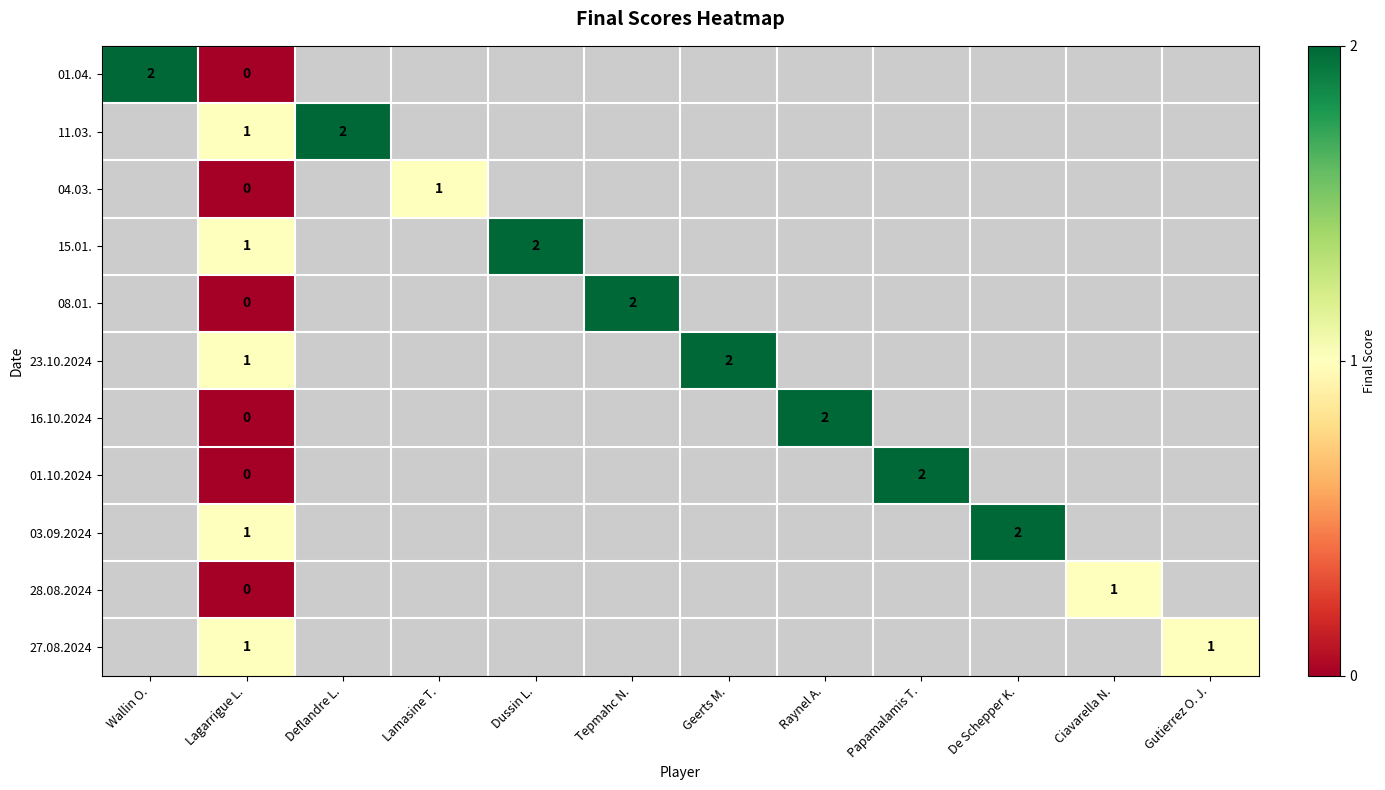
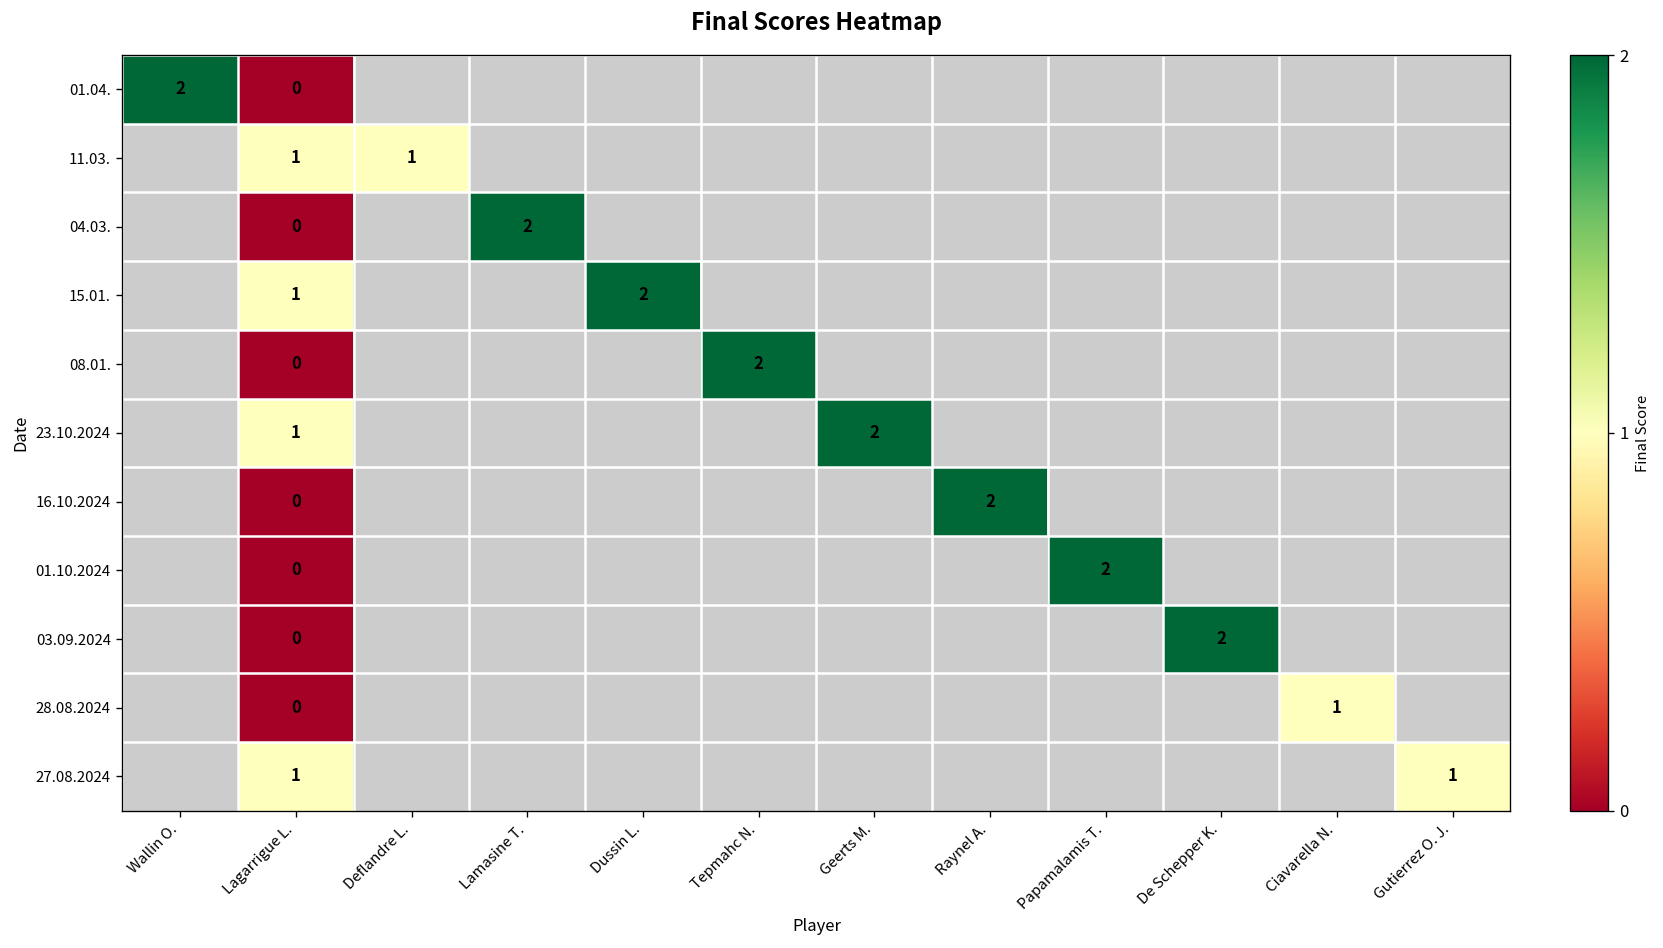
  {
    "01.04.": {
      "Wallin O.": 2,
      "Lagarrigue L.": 0
    },
    "11.03.": {
      "Lagarrigue L.": 1,
-     "Deflandre L.": 2
+     "Deflandre L.": 1
    },
    "04.03.": {
      "Lagarrigue L.": 0,
-     "Lamasine T.": 1
+     "Lamasine T.": 2
    },
    "15.01.": {
      "Lagarrigue L.": 1,
      "Dussin L.": 2
    },
    "08.01.": {
      "Lagarrigue L.": 0,
      "Tepmahc N.": 2
    },
    "23.10.2024": {
      "Lagarrigue L.": 1,
      "Geerts M.": 2
    },
    "16.10.2024": {
      "Lagarrigue L.": 0,
      "Raynel A.": 2
    },
    "01.10.2024": {
      "Lagarrigue L.": 0,
      "Papamalamis T.": 2
    },
    "03.09.2024": {
-     "Lagarrigue L.": 1,
+     "Lagarrigue L.": 0,
      "De Schepper K.": 2
    },
    "28.08.2024": {
      "Lagarrigue L.": 0,
      "Ciavarella N.": 1
    },
    "27.08.2024": {
      "Lagarrigue L.": 1,
      "Gutierrez O. J.": 1
    }
  }
